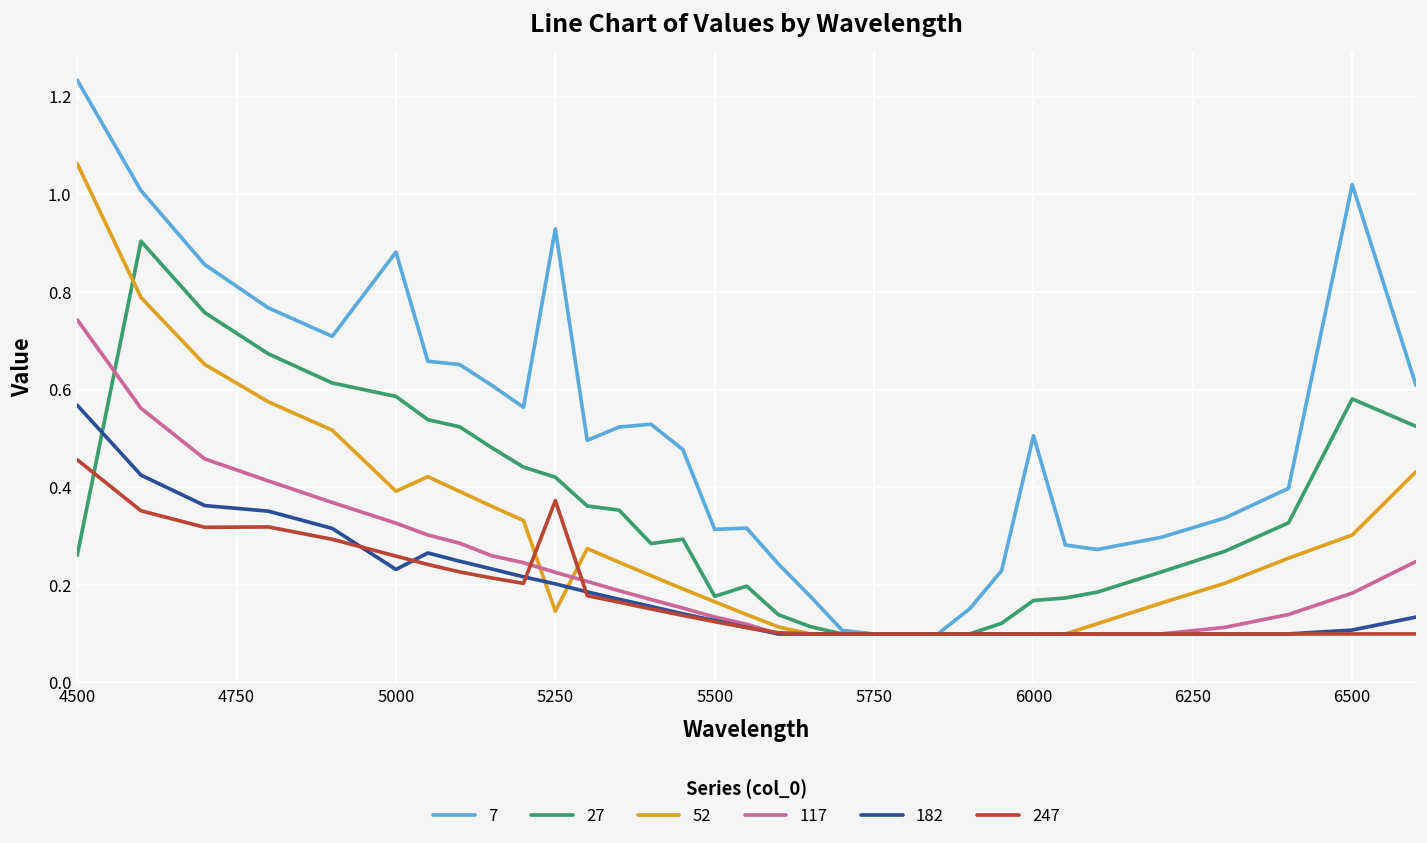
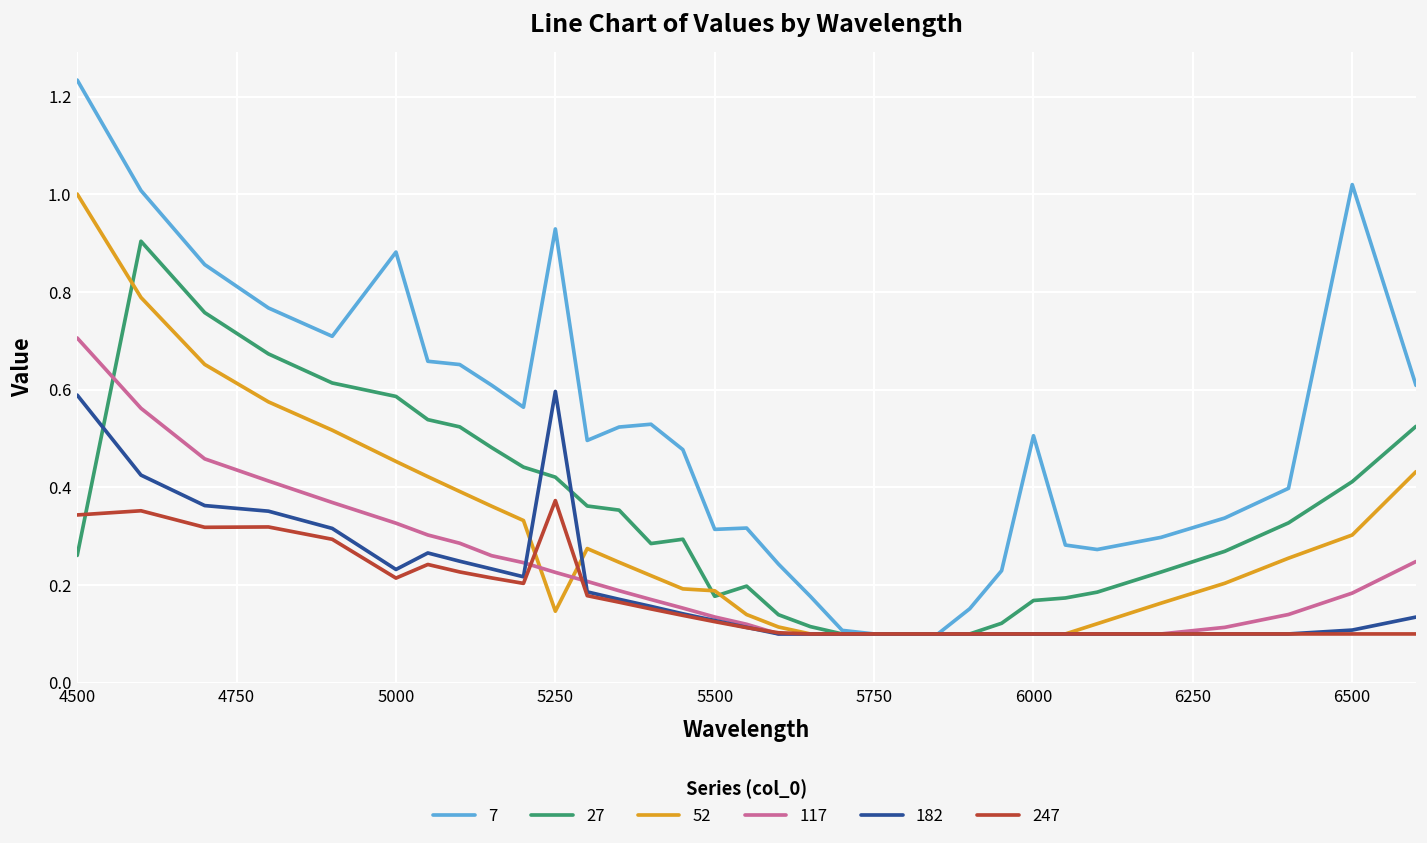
  {
    "7": {
      "4500": 1.23,
      "5000": 0.88,
      "5250": 0.93,
      "5500": 0.31,
      "6000": 0.51,
      "6500": 1.02
    },
    "27": {
      "4500": 0.26,
      "5000": 0.59,
      "5250": 0.42,
      "5500": 0.18,
      "6000": 0.17,
-     "6500": 0.58
+     "6500": 0.41
    },
    "52": {
-     "4500": 1.06,
-     "5000": 0.39,
+     "4500": 1.00,
+     "5000": 0.45,
      "5250": 0.15,
-     "5500": 0.17,
+     "5500": 0.19,
      "6500": 0.30
    },
    "117": {
-     "4500": 0.74,
+     "4500": 0.71,
      "5000": 0.33,
      "5250": 0.23,
      "5500": 0.13,
      "6500": 0.18
    },
    "182": {
-     "4500": 0.57,
+     "4500": 0.59,
      "5000": 0.23,
-     "5250": 0.20,
+     "5250": 0.60,
      "6500": 0.11
    },
    "247": {
-     "4500": 0.46,
-     "5000": 0.26,
+     "4500": 0.34,
+     "5000": 0.21,
      "5250": 0.37,
      "6500": 0.10
    }
  }
